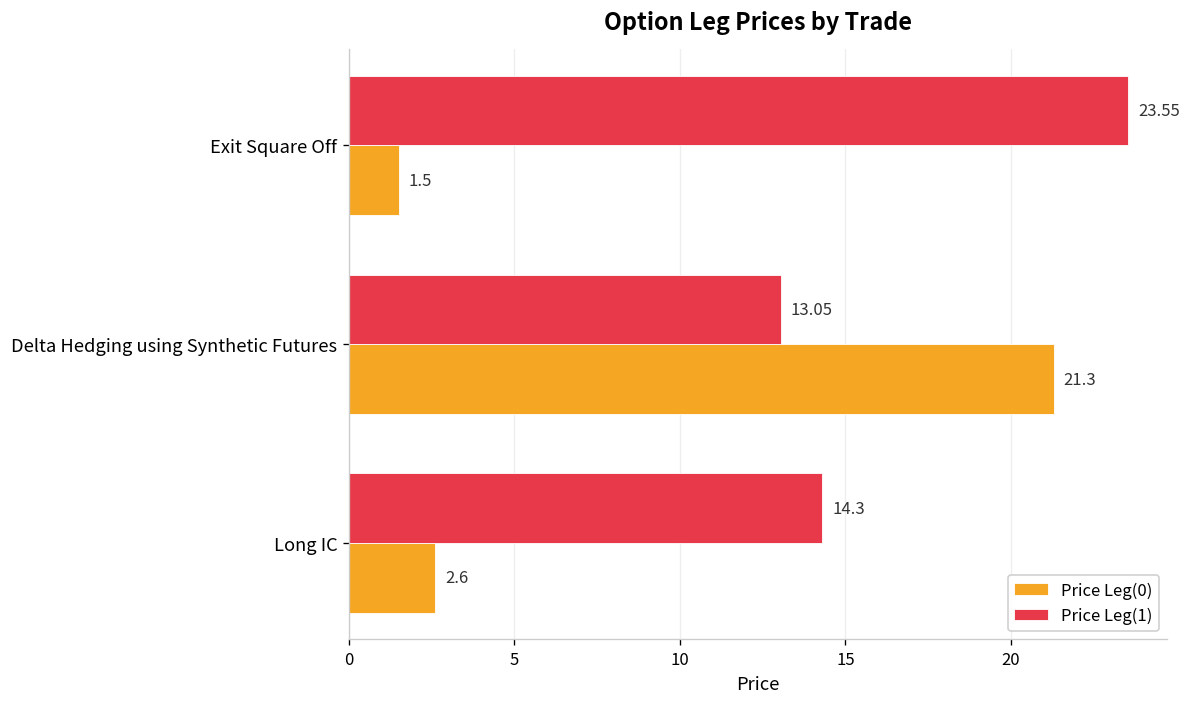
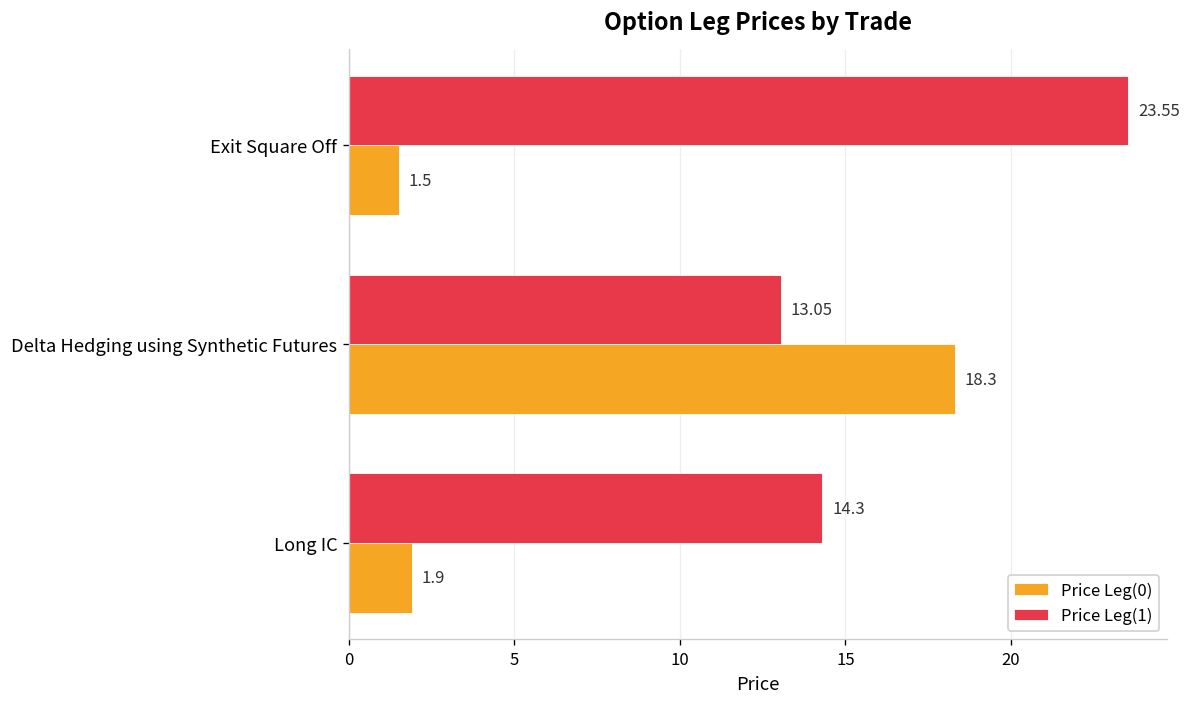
  {
    "Price Leg(0)": {
      "Exit Square Off": 1.5,
-     "Delta Hedging using Synthetic Futures": 21.3,
-     "Long IC": 2.6
+     "Delta Hedging using Synthetic Futures": 18.3,
+     "Long IC": 1.9
    },
    "Price Leg(1)": {
      "Exit Square Off": 23.55,
      "Delta Hedging using Synthetic Futures": 13.05,
      "Long IC": 14.3
    }
  }
